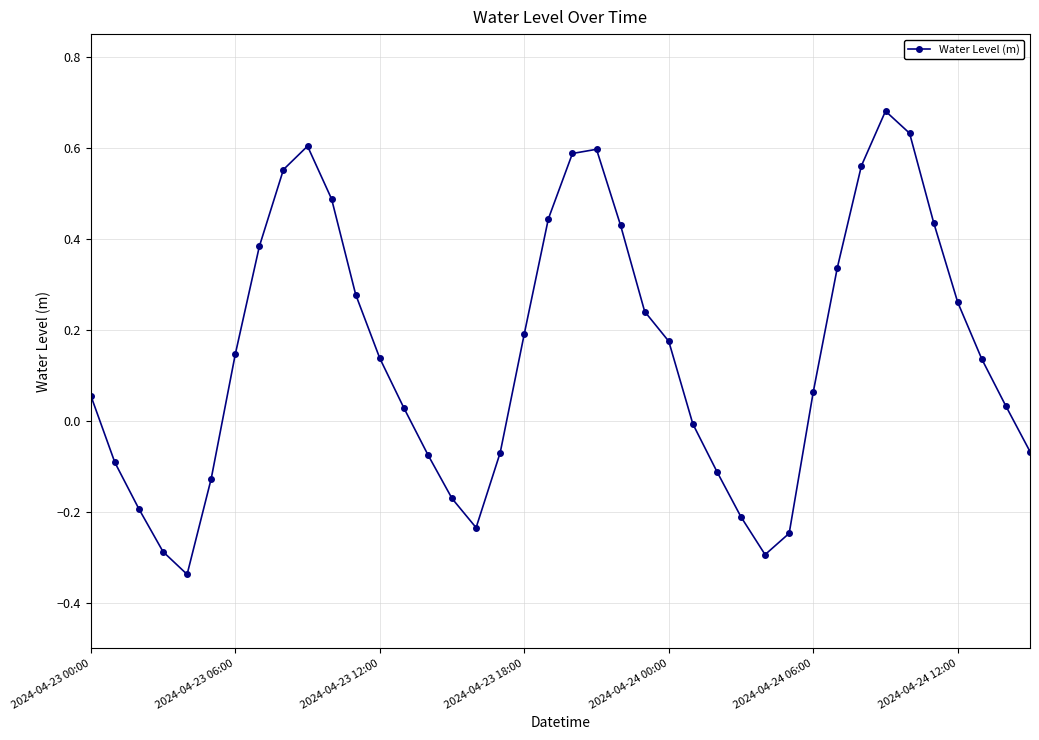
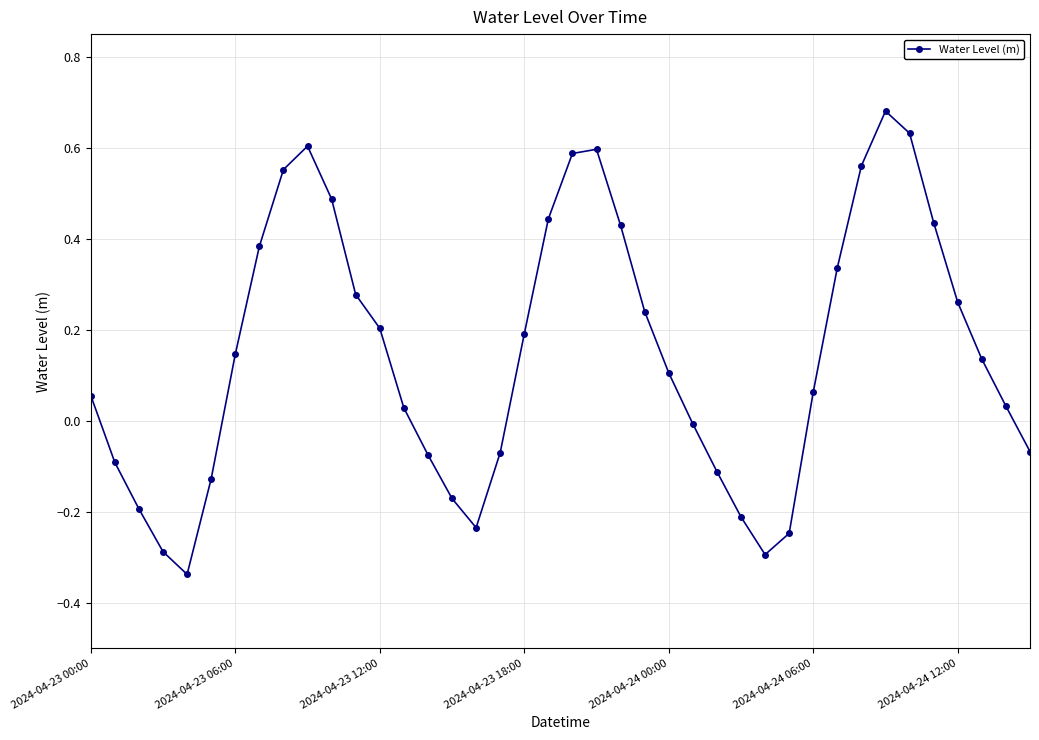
  {
    "2024-04-23 00:00": 0.06,
    "2024-04-23 06:00": 0.15,
-   "2024-04-23 12:00": 0.14,
+   "2024-04-23 12:00": 0.20,
    "2024-04-23 18:00": 0.19,
-   "2024-04-24 00:00": 0.17,
+   "2024-04-24 00:00": 0.11,
    "2024-04-24 06:00": 0.06,
    "2024-04-24 12:00": 0.26
  }
